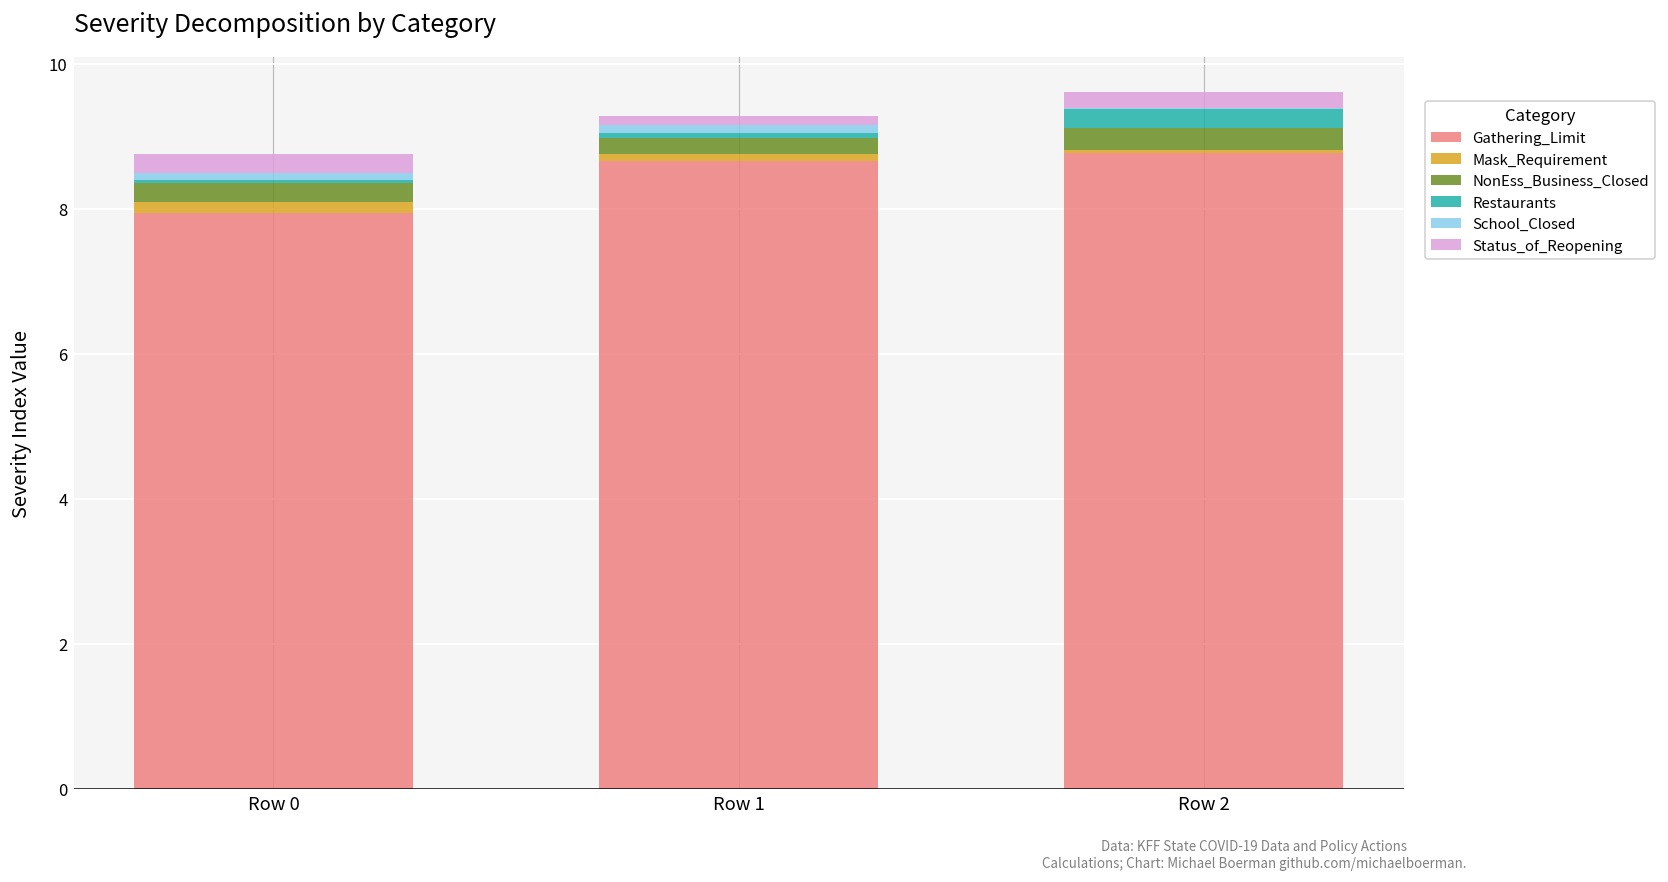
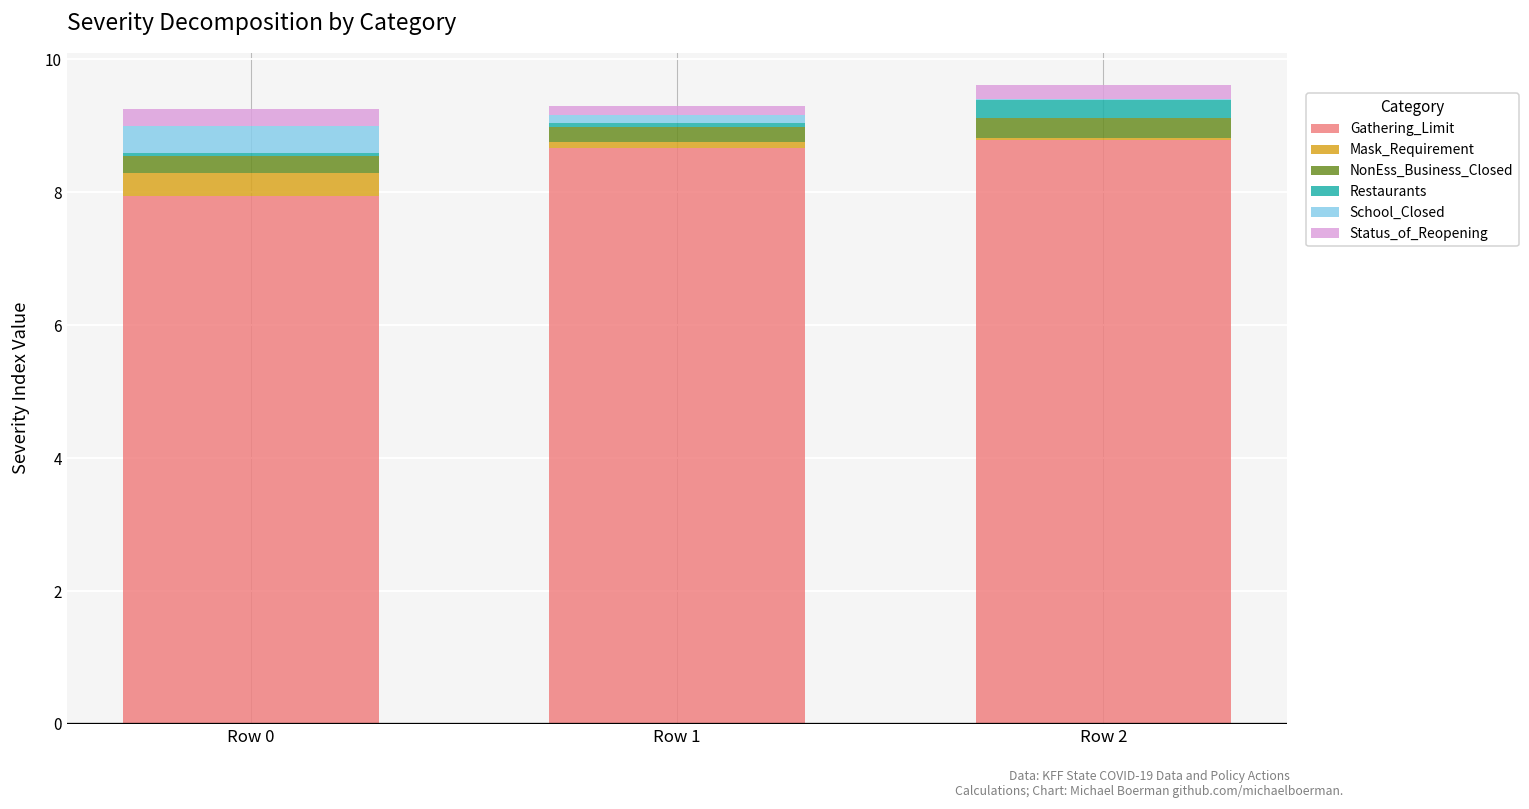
  {
    "Mask_Requirement": {
-     "Row 0": 0.2,
+     "Row 0": 0.3,
      "Row 1": 0.1
    },
    "NonEss_Business_Closed": {
      "Row 0": 0.3,
      "Row 1": 0.2,
      "Row 2": 0.3
    },
    "Restaurants": {
      "Row 1": 0.1,
      "Row 2": 0.3
    },
    "School_Closed": {
-     "Row 0": 0.1,
+     "Row 0": 0.4,
      "Row 1": 0.1
    },
    "Status_of_Reopening": {
      "Row 0": 0.3,
      "Row 1": 0.1,
      "Row 2": 0.2
    }
  }
